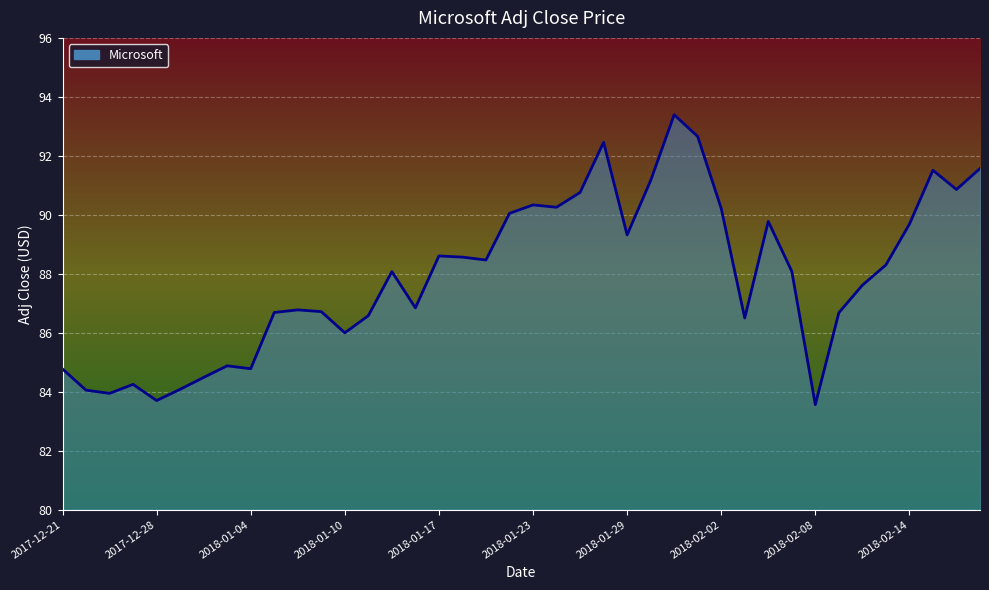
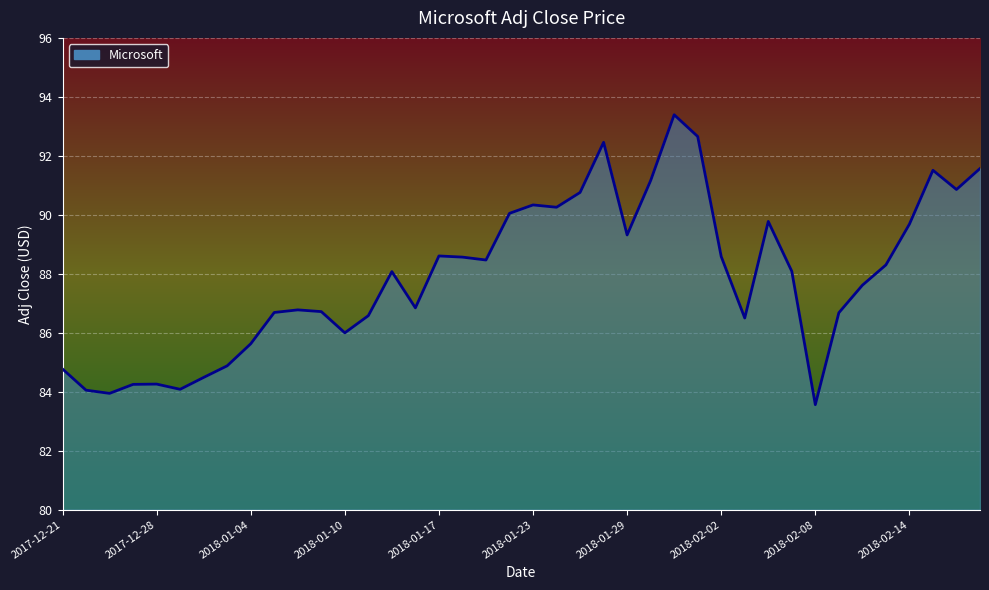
  {
    "2017-12-21": 84.8,
-   "2017-12-28": 83.7,
-   "2018-01-04": 84.8,
+   "2017-12-28": 84.3,
+   "2018-01-04": 85.6,
    "2018-01-10": 86.0,
    "2018-01-17": 88.6,
    "2018-01-23": 90.3,
    "2018-01-29": 89.3,
-   "2018-02-02": 90.2,
+   "2018-02-02": 88.6,
    "2018-02-08": 83.6,
    "2018-02-14": 89.7
  }
